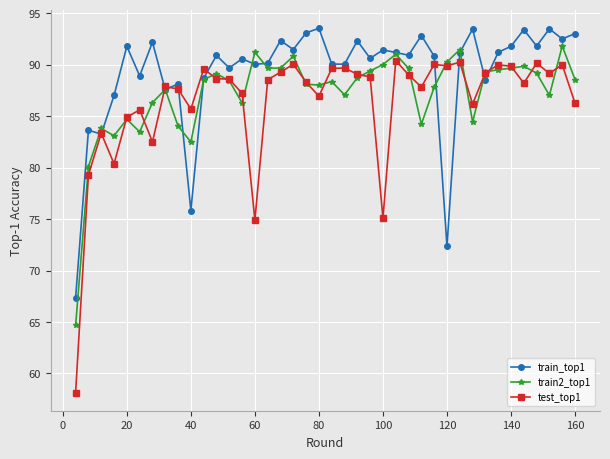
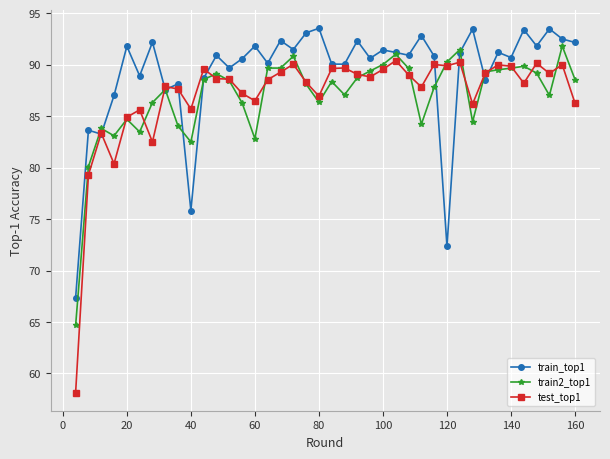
  {
    "train_top1": {
      "20": 91.8,
      "40": 75.8,
-     "60": 90.0,
+     "60": 91.8,
      "80": 93.5,
      "100": 91.4,
      "120": 72.3,
-     "140": 91.8,
-     "160": 93.0
+     "140": 90.7,
+     "160": 92.2
    },
    "train2_top1": {
      "40": 82.5,
-     "60": 91.2,
-     "80": 88.0,
+     "60": 82.8,
+     "80": 86.4,
      "100": 90.0,
      "120": 90.3,
      "160": 88.6
    },
    "test_top1": {
      "40": 85.7,
-     "60": 74.9,
+     "60": 86.5,
      "80": 87.0,
-     "100": 75.1,
+     "100": 89.6,
      "120": 89.9,
      "160": 86.3
    }
  }
